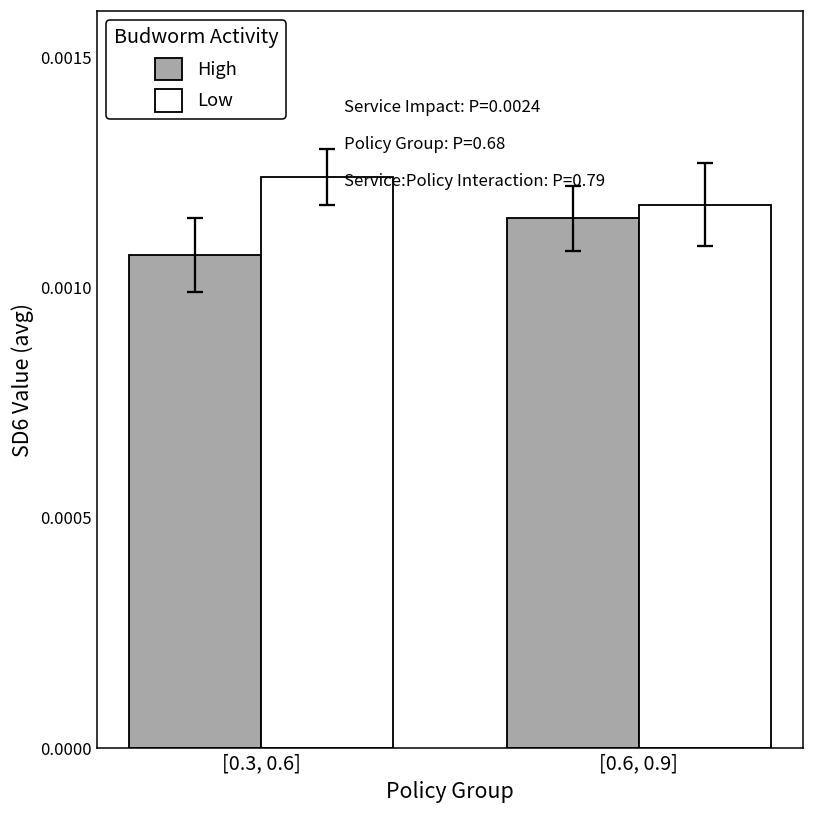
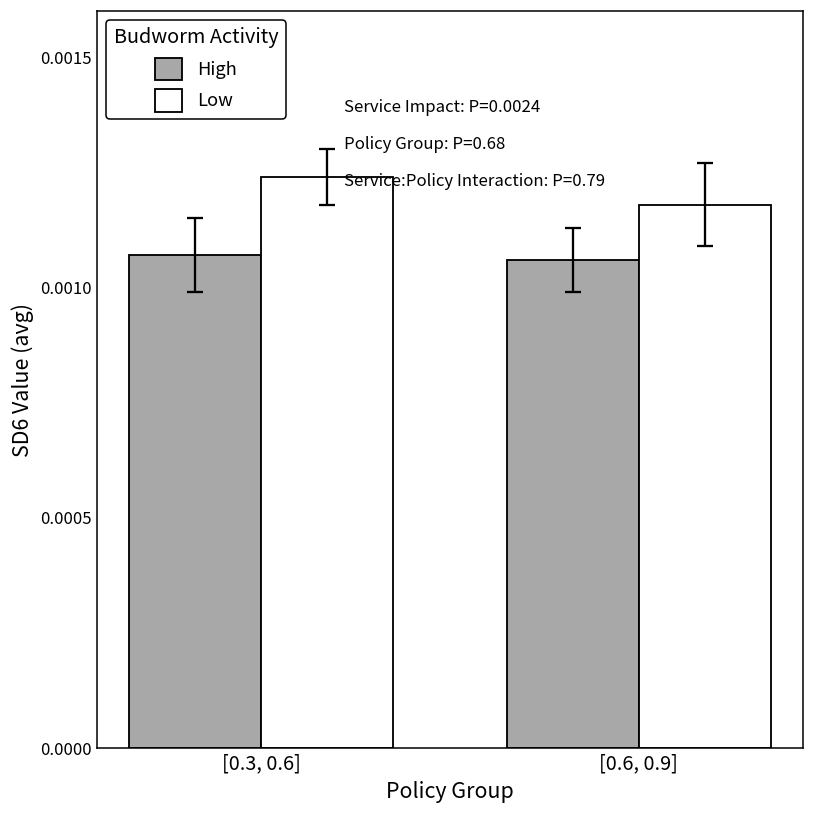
  {
    "High": {
      "[0.3, 0.6]": 0.00107,
-     "[0.6, 0.9]": 0.00115
+     "[0.6, 0.9]": 0.00106
    },
    "Low": {
      "[0.6, 0.9]": 0.00118
    }
  }
